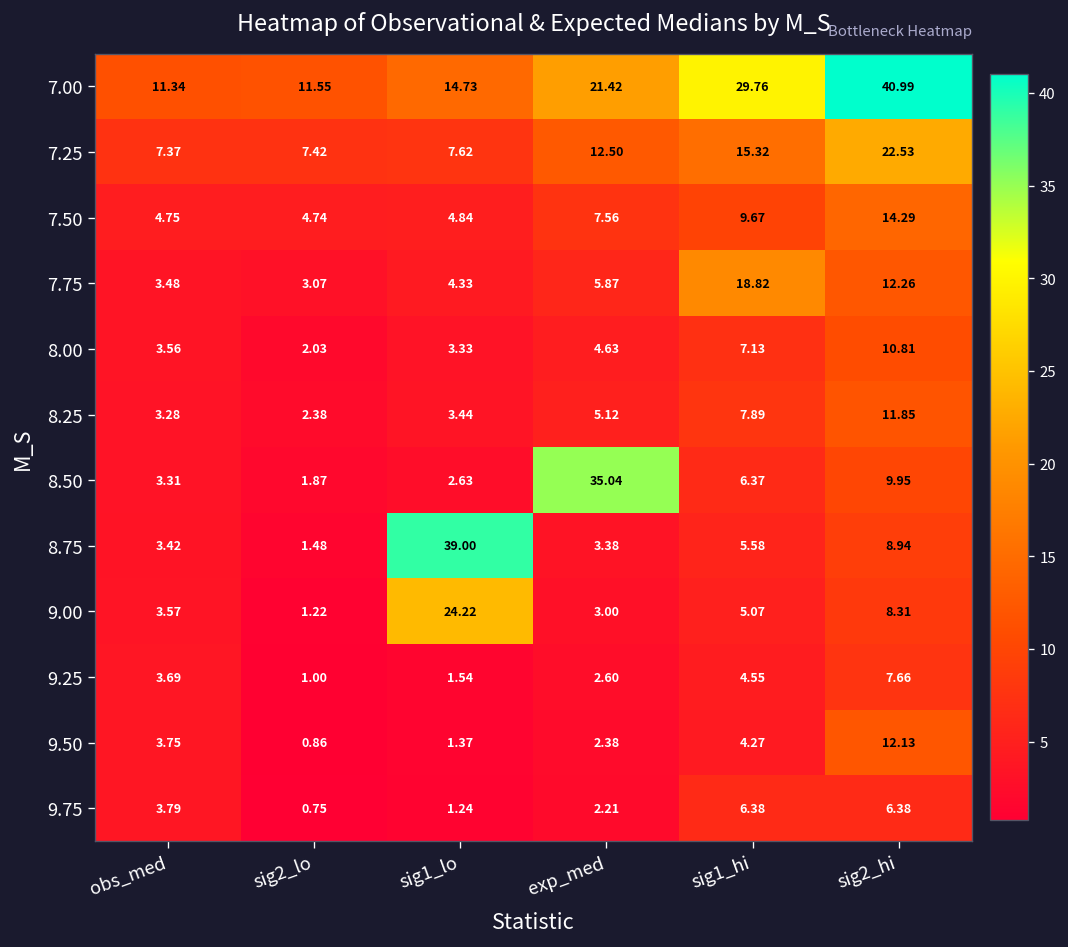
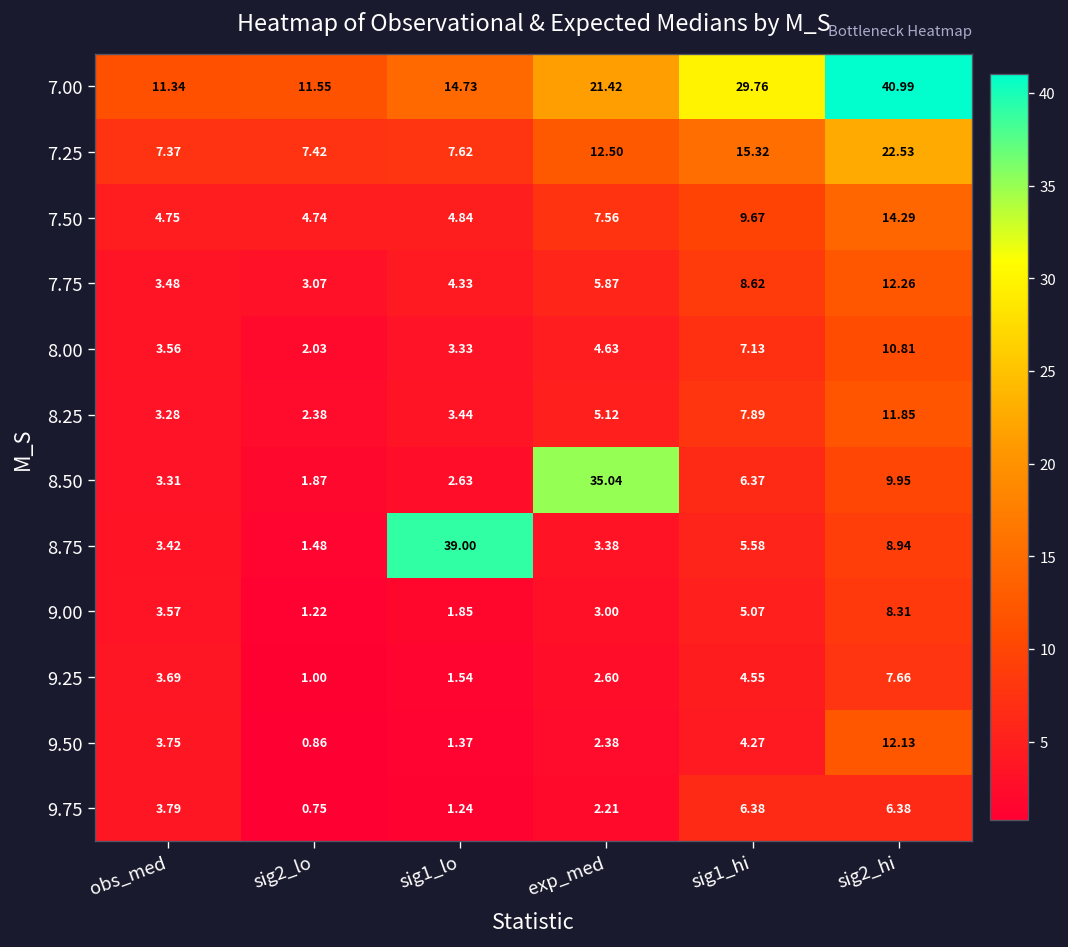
  {
    "7.00": {
      "obs_med": 11.34,
      "sig2_lo": 11.55,
      "sig1_lo": 14.73,
      "exp_med": 21.42,
      "sig1_hi": 29.76,
      "sig2_hi": 40.99
    },
    "7.25": {
      "obs_med": 7.37,
      "sig2_lo": 7.42,
      "sig1_lo": 7.62,
      "exp_med": 12.50,
      "sig1_hi": 15.32,
      "sig2_hi": 22.53
    },
    "7.50": {
      "obs_med": 4.75,
      "sig2_lo": 4.74,
      "sig1_lo": 4.84,
      "exp_med": 7.56,
      "sig1_hi": 9.67,
      "sig2_hi": 14.29
    },
    "7.75": {
      "obs_med": 3.48,
      "sig2_lo": 3.07,
      "sig1_lo": 4.33,
      "exp_med": 5.87,
-     "sig1_hi": 18.82,
+     "sig1_hi": 8.62,
      "sig2_hi": 12.26
    },
    "8.00": {
      "obs_med": 3.56,
      "sig2_lo": 2.03,
      "sig1_lo": 3.33,
      "exp_med": 4.63,
      "sig1_hi": 7.13,
      "sig2_hi": 10.81
    },
    "8.25": {
      "obs_med": 3.28,
      "sig2_lo": 2.38,
      "sig1_lo": 3.44,
      "exp_med": 5.12,
      "sig1_hi": 7.89,
      "sig2_hi": 11.85
    },
    "8.50": {
      "obs_med": 3.31,
      "sig2_lo": 1.87,
      "sig1_lo": 2.63,
      "exp_med": 35.04,
      "sig1_hi": 6.37,
      "sig2_hi": 9.95
    },
    "8.75": {
      "obs_med": 3.42,
      "sig2_lo": 1.48,
      "sig1_lo": 39.00,
      "exp_med": 3.38,
      "sig1_hi": 5.58,
      "sig2_hi": 8.94
    },
    "9.00": {
      "obs_med": 3.57,
      "sig2_lo": 1.22,
-     "sig1_lo": 24.22,
+     "sig1_lo": 1.85,
      "exp_med": 3.00,
      "sig1_hi": 5.07,
      "sig2_hi": 8.31
    },
    "9.25": {
      "obs_med": 3.69,
      "sig2_lo": 1.00,
      "sig1_lo": 1.54,
      "exp_med": 2.60,
      "sig1_hi": 4.55,
      "sig2_hi": 7.66
    },
    "9.50": {
      "obs_med": 3.75,
      "sig2_lo": 0.86,
      "sig1_lo": 1.37,
      "exp_med": 2.38,
      "sig1_hi": 4.27,
      "sig2_hi": 12.13
    },
    "9.75": {
      "obs_med": 3.79,
      "sig2_lo": 0.75,
      "sig1_lo": 1.24,
      "exp_med": 2.21,
      "sig1_hi": 6.38,
      "sig2_hi": 6.38
    }
  }
